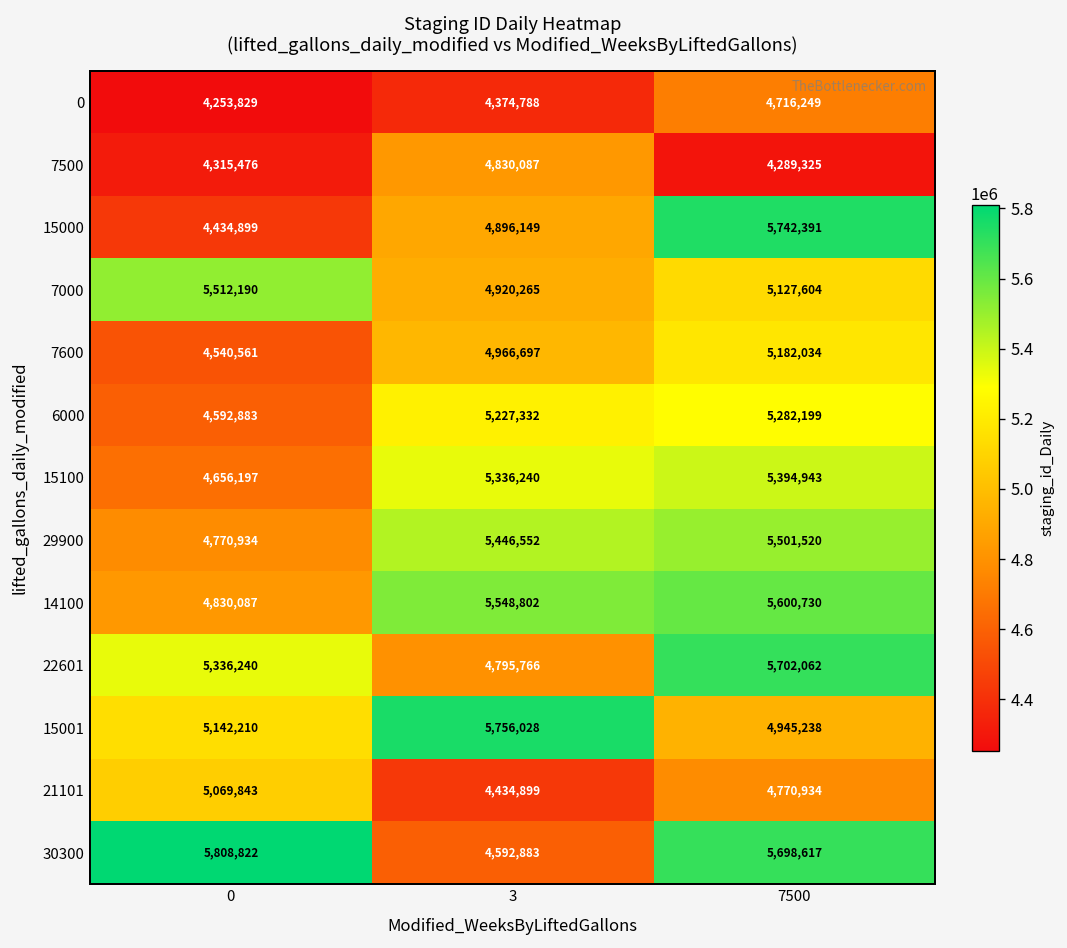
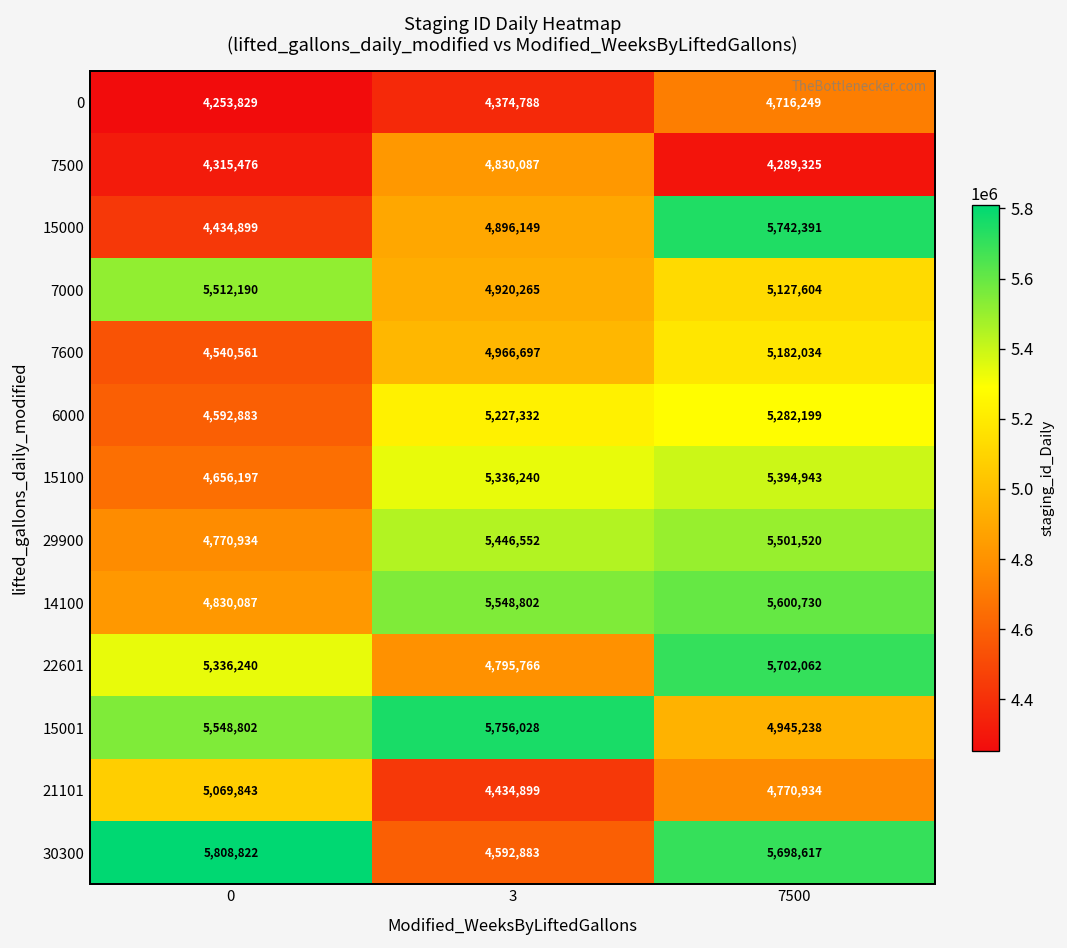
  {
    "0": {
      "0": "4,253,829",
      "3": "4,374,788"
    },
    "7500": {
      "0": "4,315,476",
      "3": "4,830,087",
      "7500": "4,289,325"
    },
    "15000": {
      "0": "4,434,899",
      "3": "4,896,149",
      "7500": "5,742,391"
    },
    "7000": {
      "0": "5,512,190",
      "3": "4,920,265",
      "7500": "5,127,604"
    },
    "7600": {
      "0": "4,540,561",
      "3": "4,966,697",
      "7500": "5,182,034"
    },
    "6000": {
      "0": "4,592,883",
      "3": "5,227,332",
      "7500": "5,282,199"
    },
    "15100": {
      "0": "4,656,197",
      "3": "5,336,240",
      "7500": "5,394,943"
    },
    "29900": {
      "0": "4,770,934",
      "3": "5,446,552",
      "7500": "5,501,520"
    },
    "14100": {
      "0": "4,830,087",
      "3": "5,548,802",
      "7500": "5,600,730"
    },
    "22601": {
      "0": "5,336,240",
      "3": "4,795,766",
      "7500": "5,702,062"
    },
    "15001": {
-     "0": "5,142,210",
+     "0": "5,548,802",
      "3": "5,756,028",
      "7500": "4,945,238"
    },
    "21101": {
      "0": "5,069,843",
      "3": "4,434,899",
      "7500": "4,770,934"
    },
    "30300": {
      "0": "5,808,822",
      "3": "4,592,883",
      "7500": "5,698,617"
    }
  }
